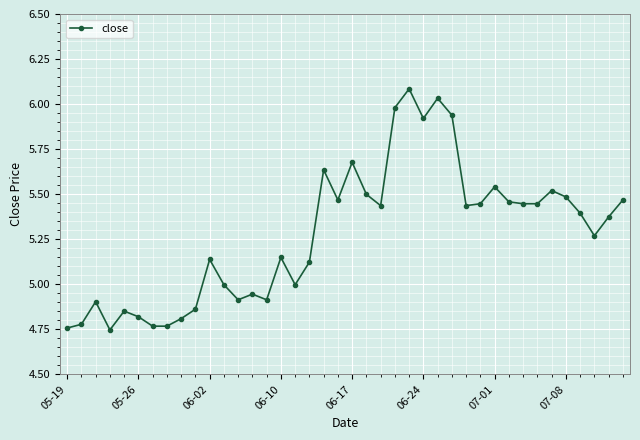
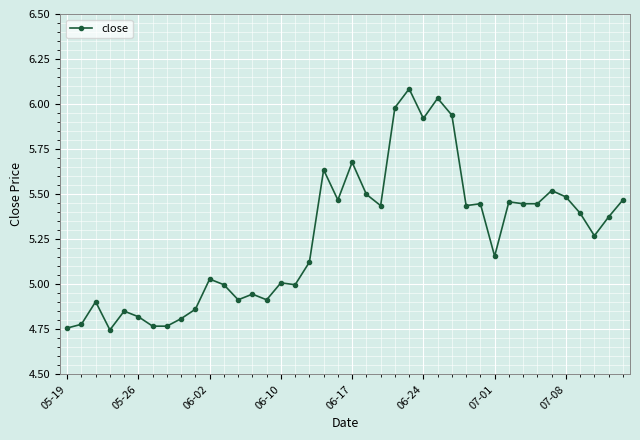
  {
    "05-19": 4.76,
    "05-26": 4.82,
-   "06-02": 5.14,
-   "06-10": 5.15,
+   "06-02": 5.03,
+   "06-10": 5.01,
    "06-17": 5.68,
    "06-24": 5.92,
-   "07-01": 5.54,
+   "07-01": 5.16,
    "07-08": 5.48
  }
